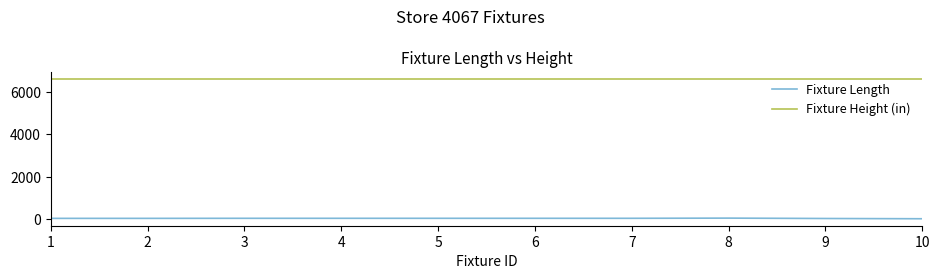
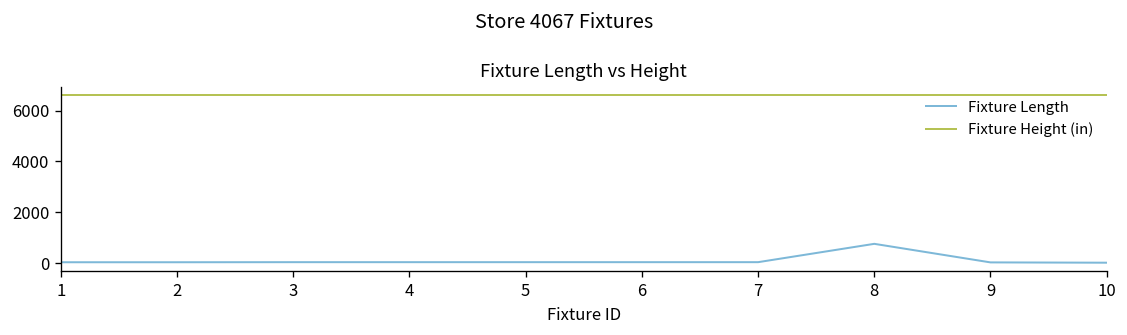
  {
    "Fixture Length": {
      "1": 0,
      "2": 0,
      "3": 0,
      "4": 0,
      "5": 0,
      "6": 0,
      "7": 0,
-     "8": 0,
+     "8": 800,
      "9": 0,
      "10": 0
    },
    "Fixture Height (in)": {
      "1": 6600,
      "2": 6600,
      "3": 6600,
      "4": 6600,
      "5": 6600,
      "6": 6600,
      "7": 6600,
      "8": 6600,
      "9": 6600,
      "10": 6600
    }
  }
